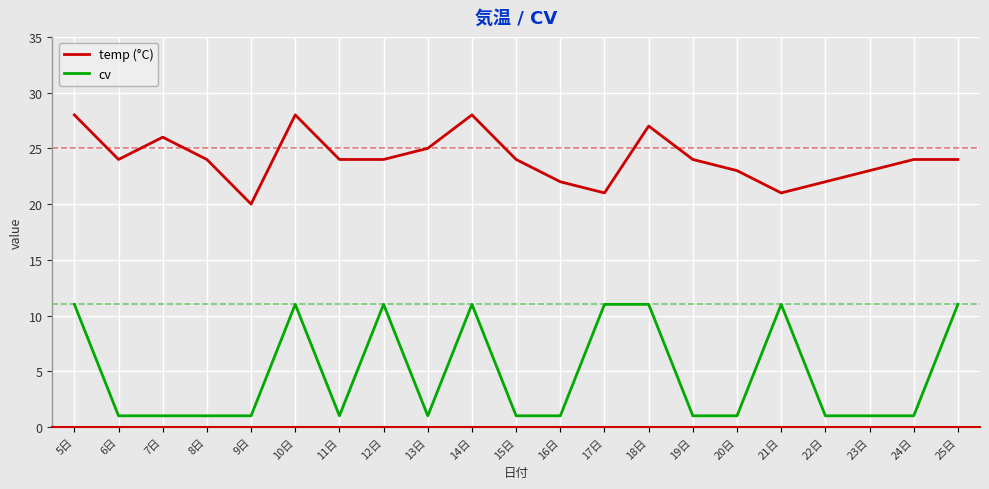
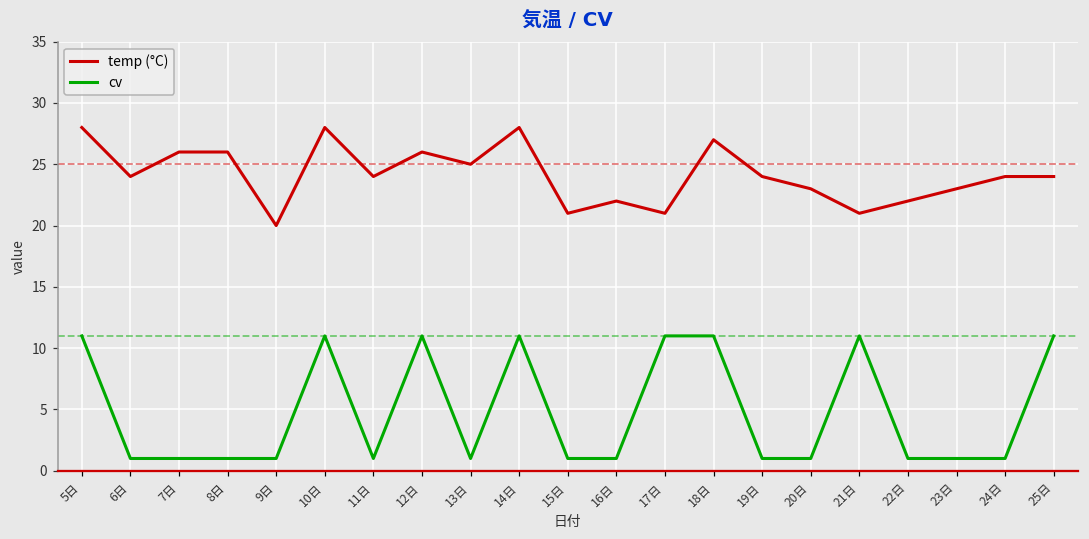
  {
    "temp (°C)": {
      "5日": 28,
      "6日": 24,
      "7日": 26,
-     "8日": 24,
+     "8日": 26,
      "9日": 20,
      "10日": 28,
      "11日": 24,
-     "12日": 24,
+     "12日": 26,
      "13日": 25,
      "14日": 28,
-     "15日": 24,
+     "15日": 21,
      "16日": 22,
      "17日": 21,
      "18日": 27,
      "19日": 24,
      "20日": 23,
      "21日": 21,
      "22日": 22,
      "23日": 23,
      "24日": 24,
      "25日": 24
    },
    "cv": {
      "5日": 11,
      "6日": 1,
      "7日": 1,
      "8日": 1,
      "9日": 1,
      "10日": 11,
      "11日": 1,
      "12日": 11,
      "13日": 1,
      "14日": 11,
      "15日": 1,
      "16日": 1,
      "17日": 11,
      "18日": 11,
      "19日": 1,
      "20日": 1,
      "21日": 11,
      "22日": 1,
      "23日": 1,
      "24日": 1,
      "25日": 11
    }
  }
